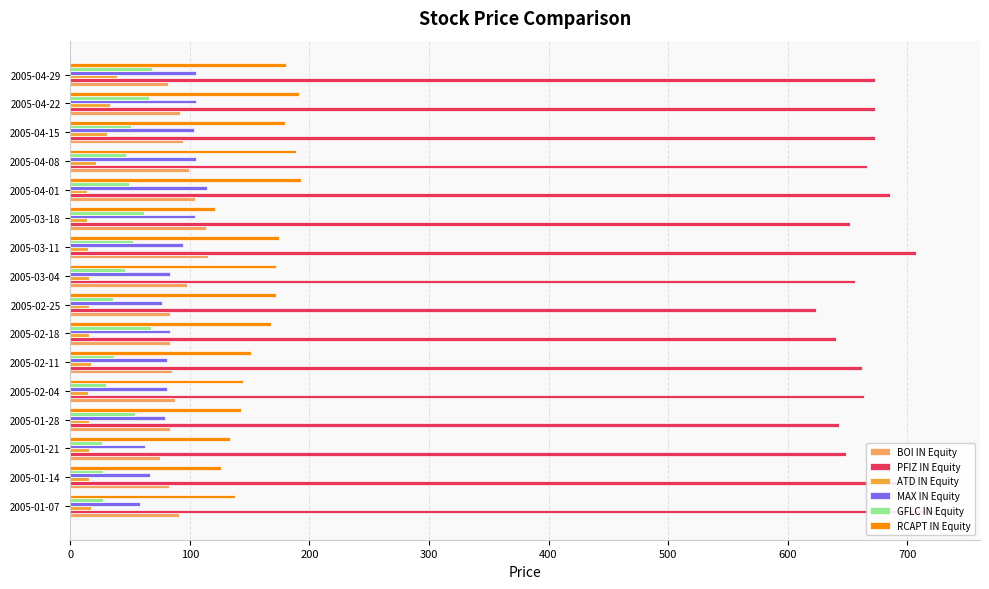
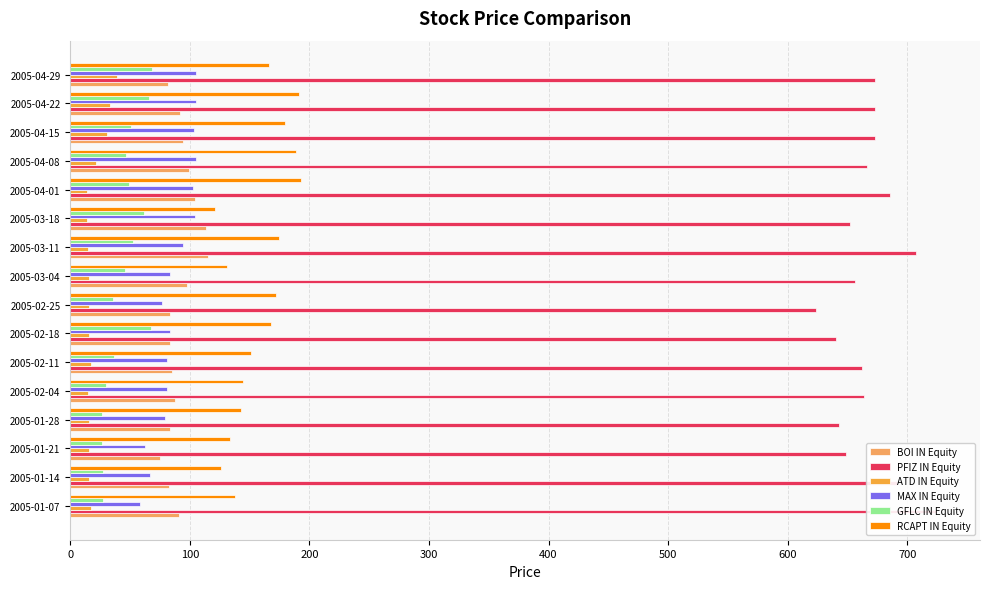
  {
    "PFIZ IN Equity": {
      "2005-04-29": 673,
      "2005-04-22": 673,
      "2005-04-15": 673,
      "2005-04-08": 667,
      "2005-04-01": 686,
      "2005-03-18": 652,
      "2005-03-11": 707,
      "2005-03-04": 656,
      "2005-02-25": 624,
      "2005-02-18": 641,
      "2005-02-11": 663,
      "2005-02-04": 664,
      "2005-01-28": 643,
      "2005-01-21": 649
    },
    "MAX IN Equity": {
      "2005-04-29": 105,
      "2005-04-22": 105,
      "2005-04-15": 104,
      "2005-04-08": 105,
-     "2005-04-01": 114,
+     "2005-04-01": 103,
      "2005-03-18": 104,
      "2005-03-11": 94,
      "2005-03-04": 83,
      "2005-02-25": 77,
      "2005-02-18": 83,
      "2005-02-11": 81,
      "2005-02-04": 81,
      "2005-01-28": 79,
      "2005-01-21": 63,
      "2005-01-14": 67,
      "2005-01-07": 59
    },
    "GFLC IN Equity": {
      "2005-04-29": 68,
      "2005-04-22": 66,
      "2005-04-15": 51,
      "2005-04-08": 47,
      "2005-04-01": 49,
      "2005-03-18": 61,
      "2005-03-11": 52,
      "2005-03-04": 46,
      "2005-02-25": 36,
      "2005-02-18": 68,
      "2005-02-11": 36,
      "2005-02-04": 30,
-     "2005-01-28": 54,
+     "2005-01-28": 26,
      "2005-01-21": 27,
      "2005-01-14": 27,
      "2005-01-07": 28
    },
    "RCAPT IN Equity": {
-     "2005-04-29": 181,
+     "2005-04-29": 166,
      "2005-04-22": 192,
      "2005-04-15": 180,
      "2005-04-08": 189,
      "2005-04-01": 193,
      "2005-03-18": 121,
      "2005-03-11": 174,
-     "2005-03-04": 172,
+     "2005-03-04": 131,
      "2005-02-25": 172,
      "2005-02-18": 168,
      "2005-02-11": 151,
      "2005-02-04": 144,
      "2005-01-28": 143,
      "2005-01-21": 133,
      "2005-01-14": 126,
      "2005-01-07": 138
    }
  }
